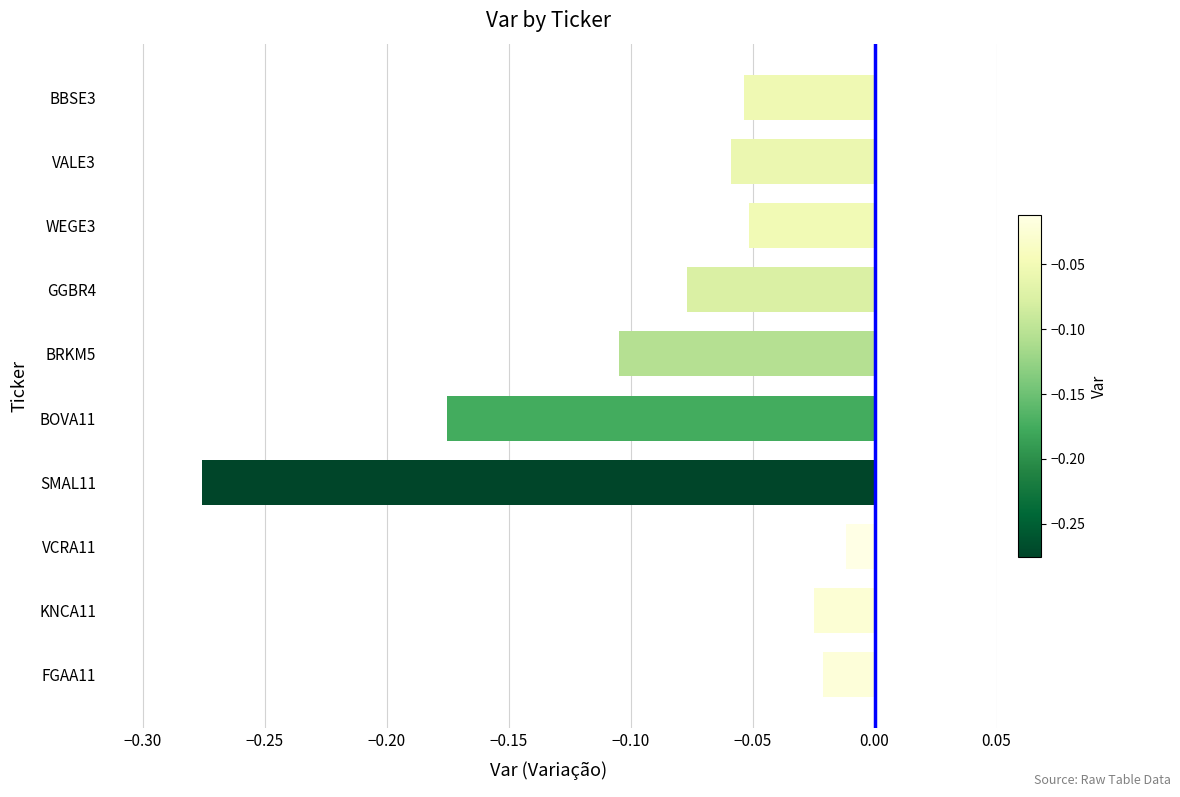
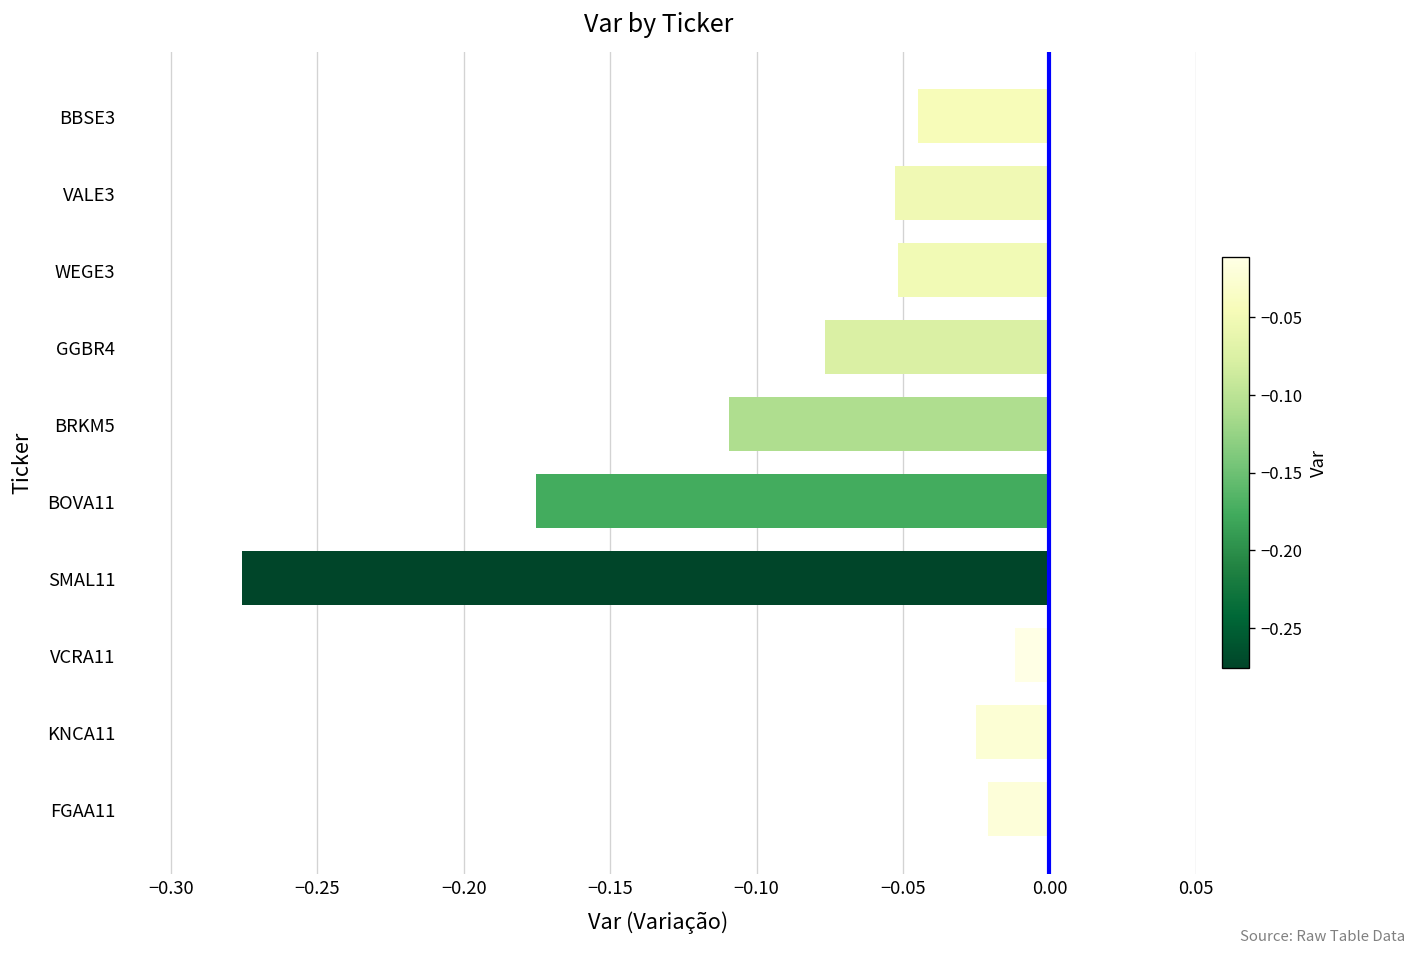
  {
-   "BBSE3": -0.053,
-   "VALE3": -0.059,
+   "BBSE3": -0.045,
+   "VALE3": -0.053,
    "WEGE3": -0.052,
    "GGBR4": -0.077,
-   "BRKM5": -0.105,
+   "BRKM5": -0.109,
    "BOVA11": -0.175,
    "SMAL11": -0.276,
    "VCRA11": -0.012,
    "KNCA11": -0.025,
    "FGAA11": -0.021
  }
